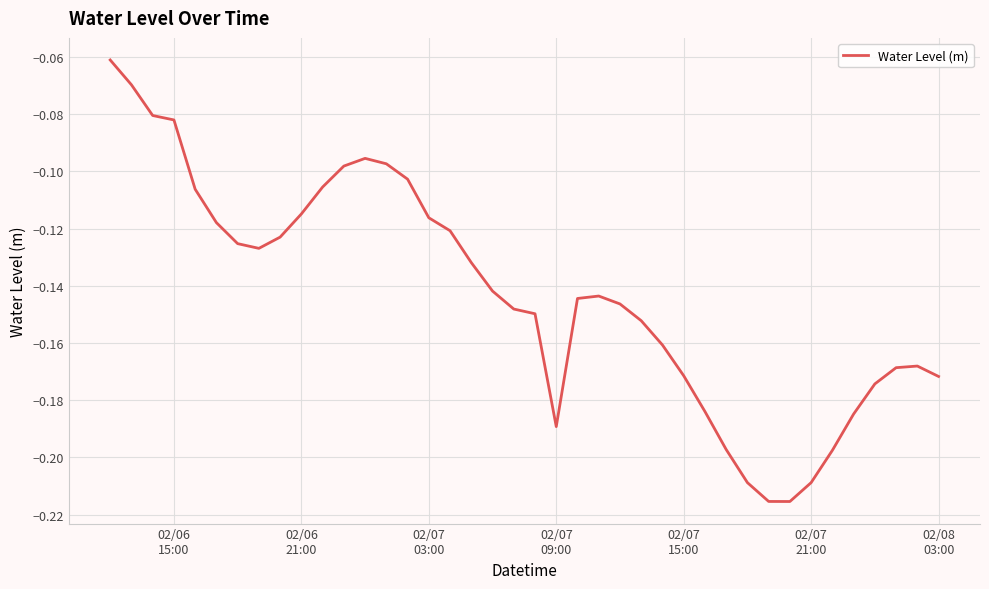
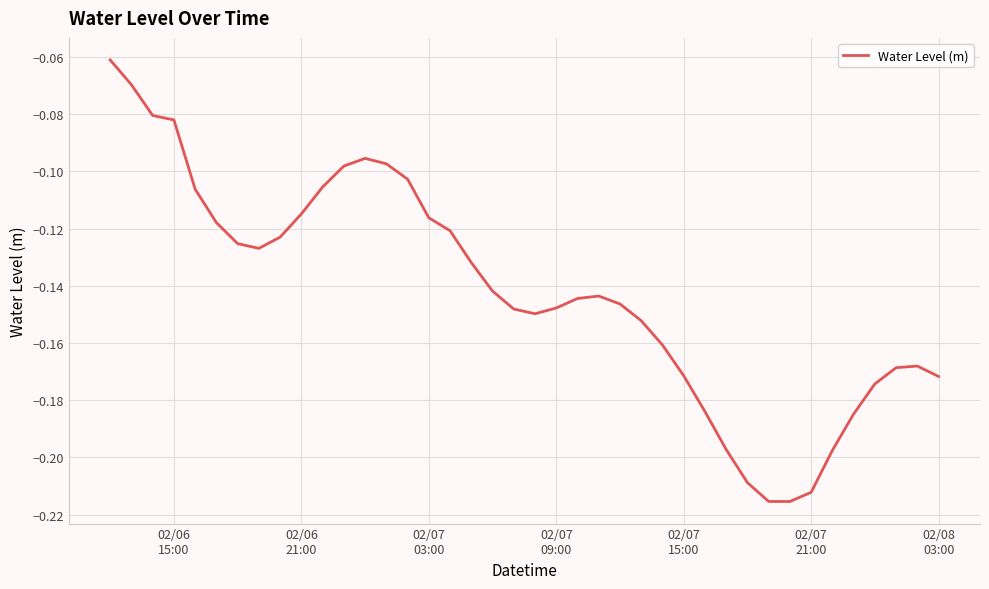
  {
    "02/06 15:00": -0.082,
    "02/06 21:00": -0.115,
    "02/07 03:00": -0.116,
-   "02/07 09:00": -0.189,
+   "02/07 09:00": -0.148,
    "02/07 15:00": -0.171,
-   "02/07 21:00": -0.209,
+   "02/07 21:00": -0.212,
    "02/08 03:00": -0.172
  }
